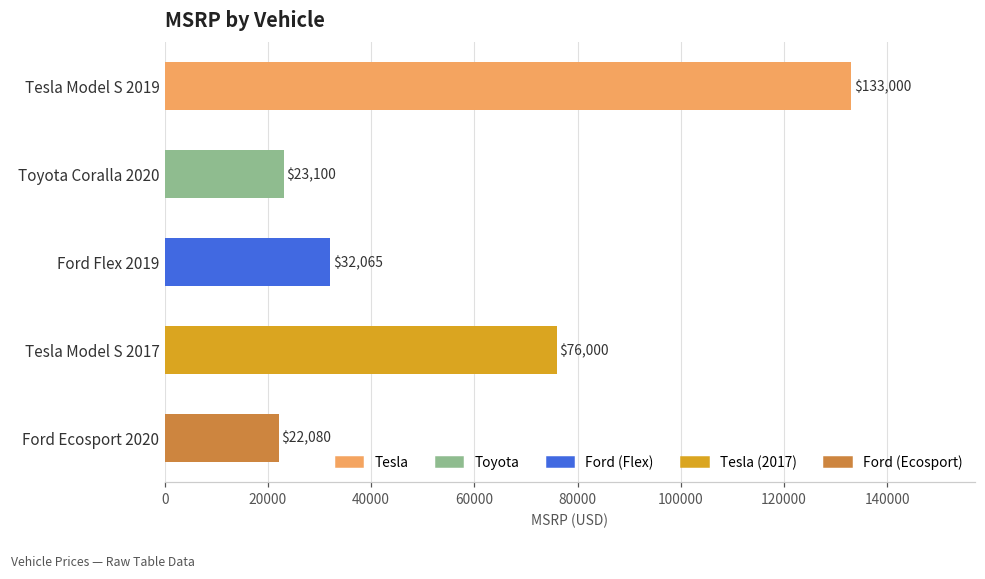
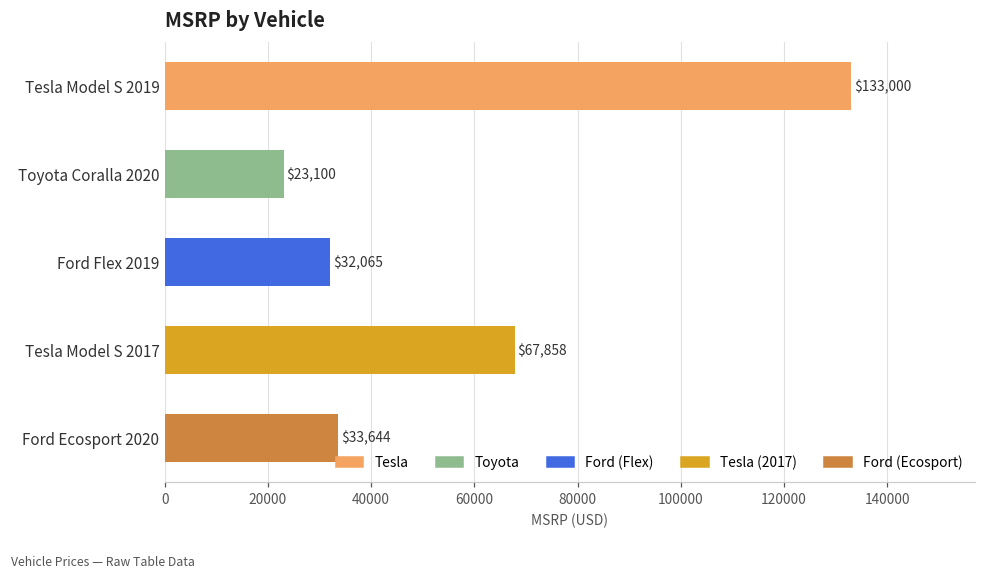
  {
    "Tesla Model S 2019": "$133,000",
    "Toyota Coralla 2020": "$23,100",
    "Ford Flex 2019": "$32,065",
-   "Tesla Model S 2017": "$76,000",
-   "Ford Ecosport 2020": "$22,080"
+   "Tesla Model S 2017": "$67,858",
+   "Ford Ecosport 2020": "$33,644"
  }
